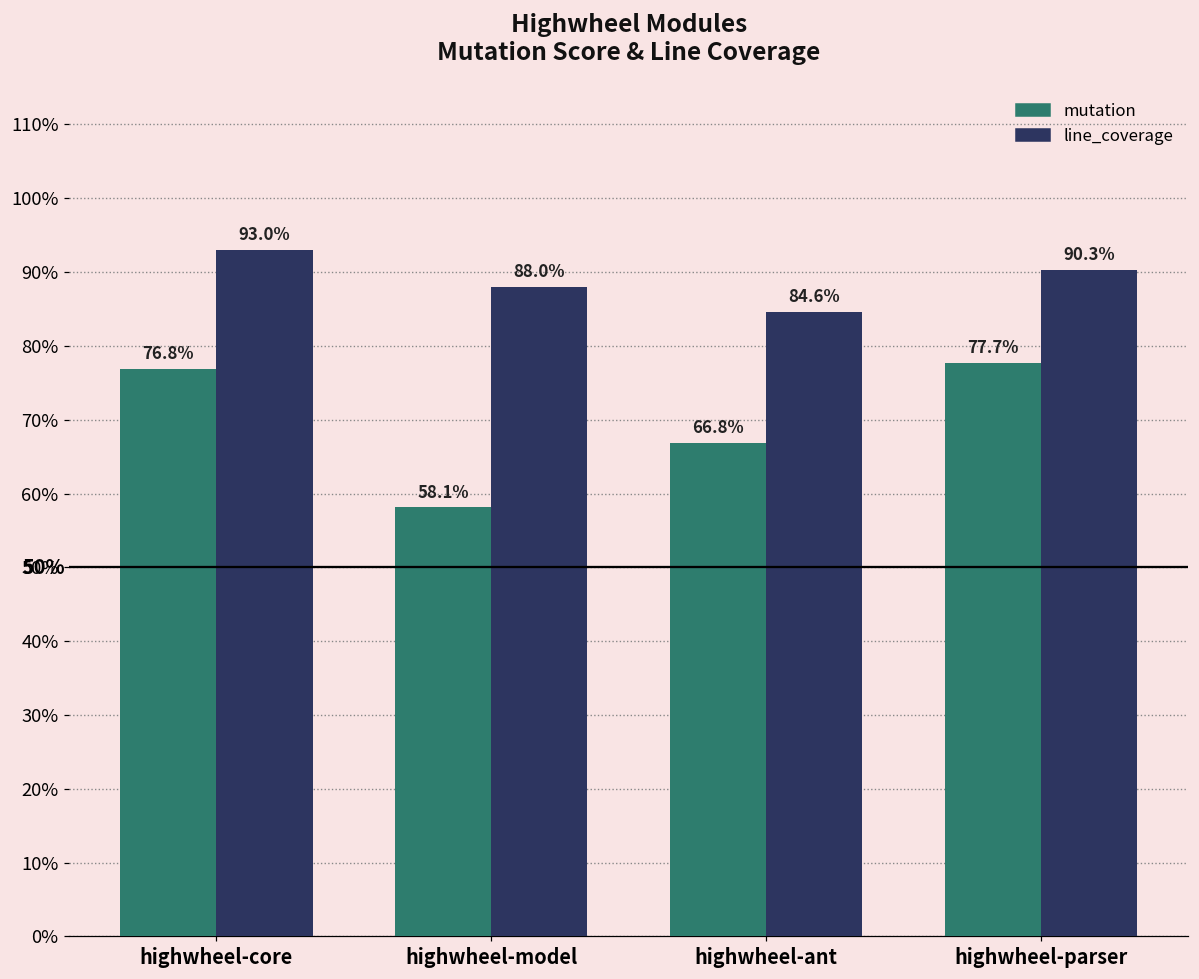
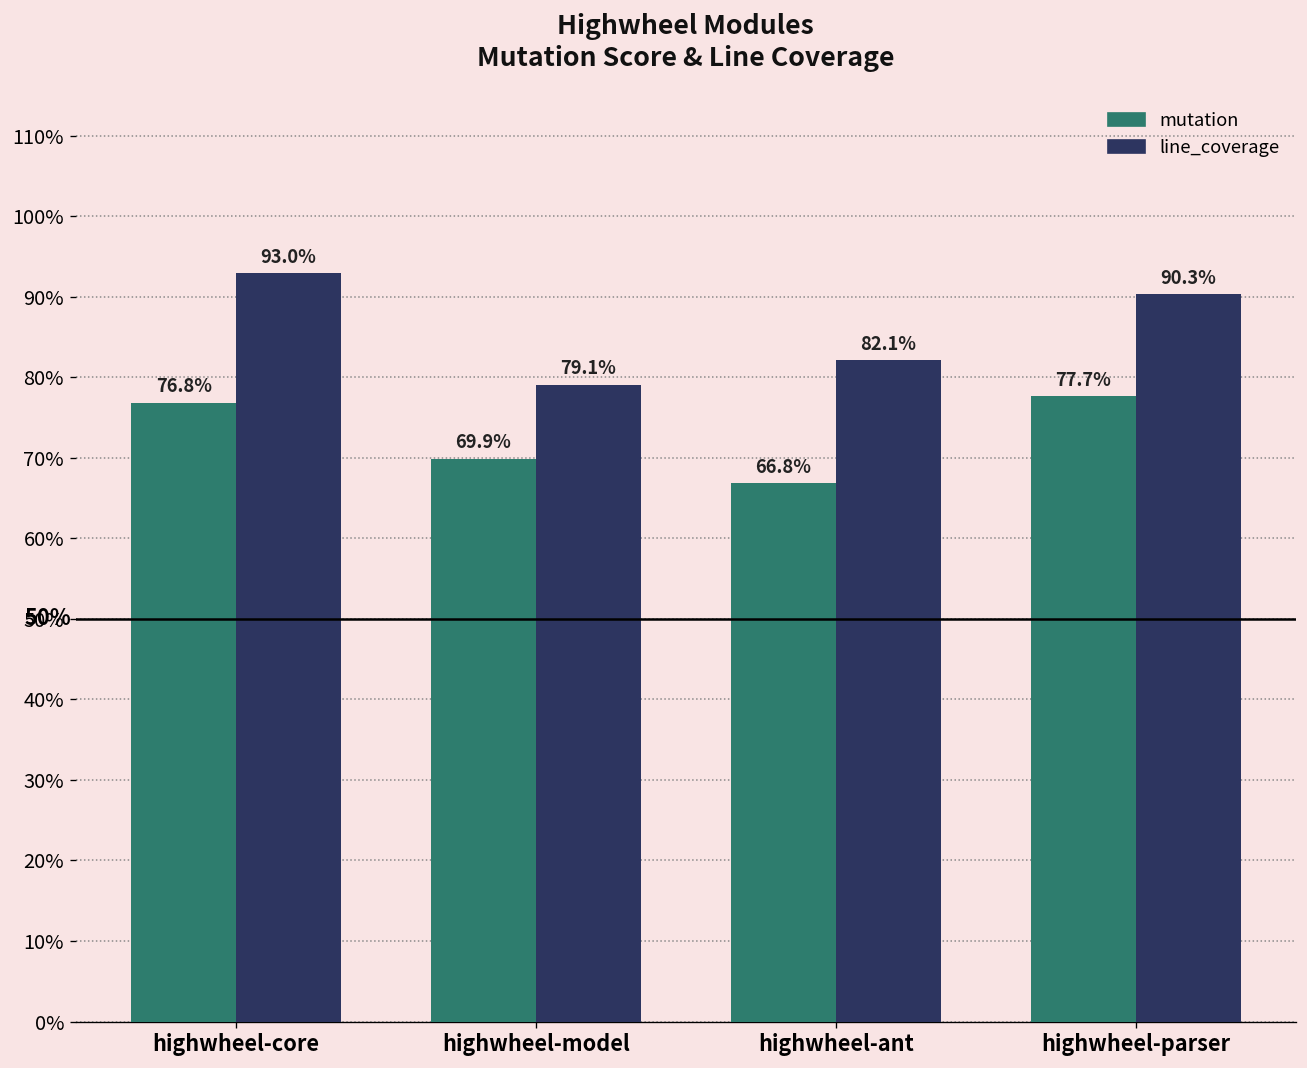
  {
    "mutation": {
      "highwheel-core": "76.8%",
-     "highwheel-model": "58.1%",
+     "highwheel-model": "69.9%",
      "highwheel-ant": "66.8%",
      "highwheel-parser": "77.7%"
    },
    "line_coverage": {
      "highwheel-core": "93.0%",
-     "highwheel-model": "88.0%",
-     "highwheel-ant": "84.6%",
+     "highwheel-model": "79.1%",
+     "highwheel-ant": "82.1%",
      "highwheel-parser": "90.3%"
    }
  }
